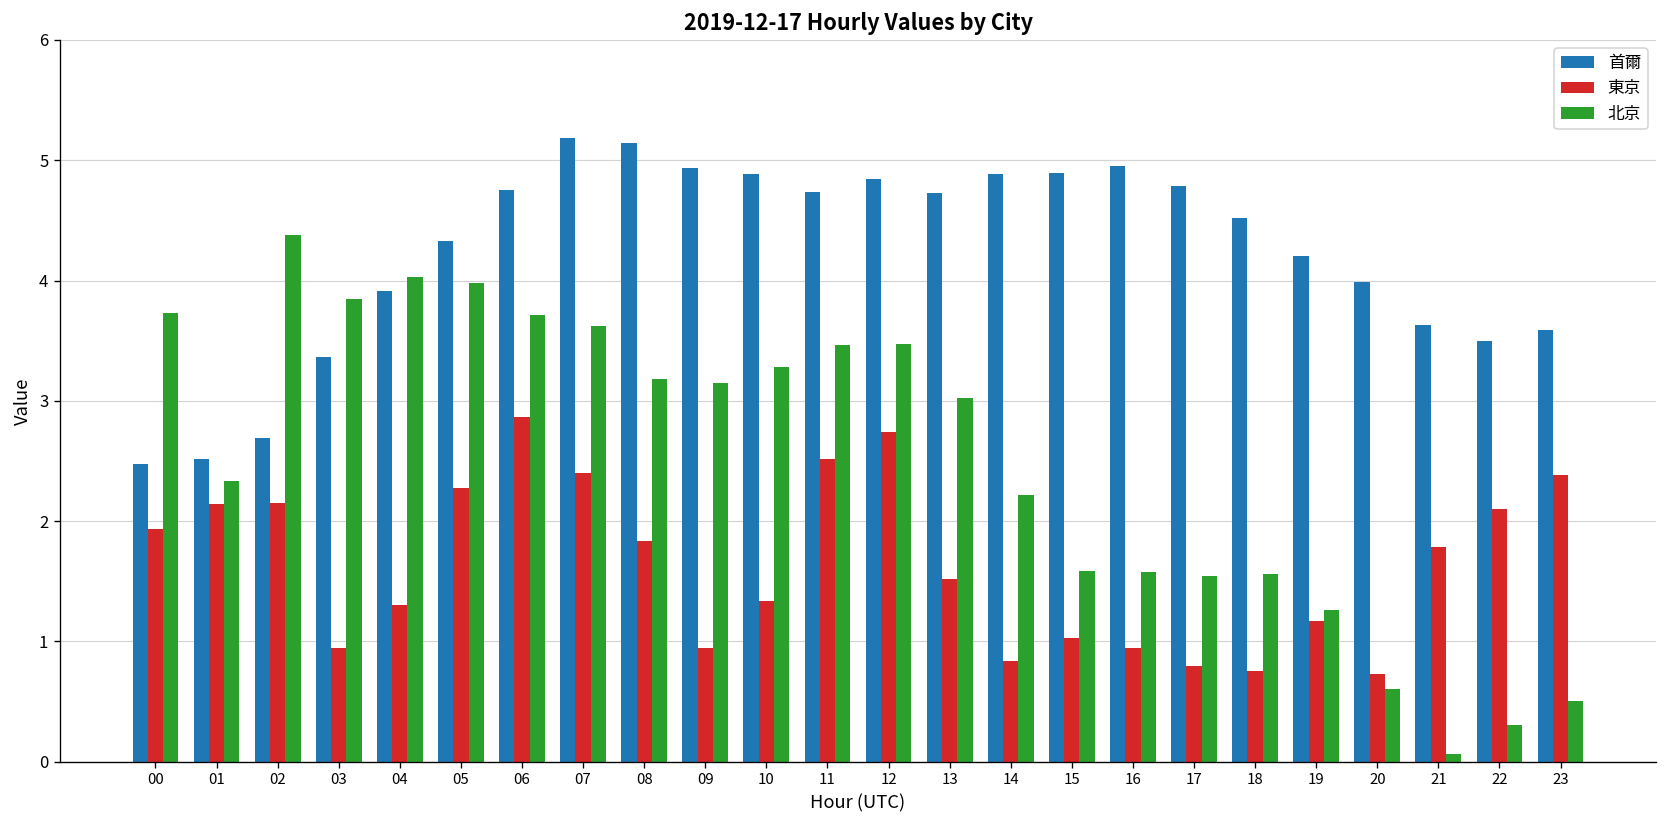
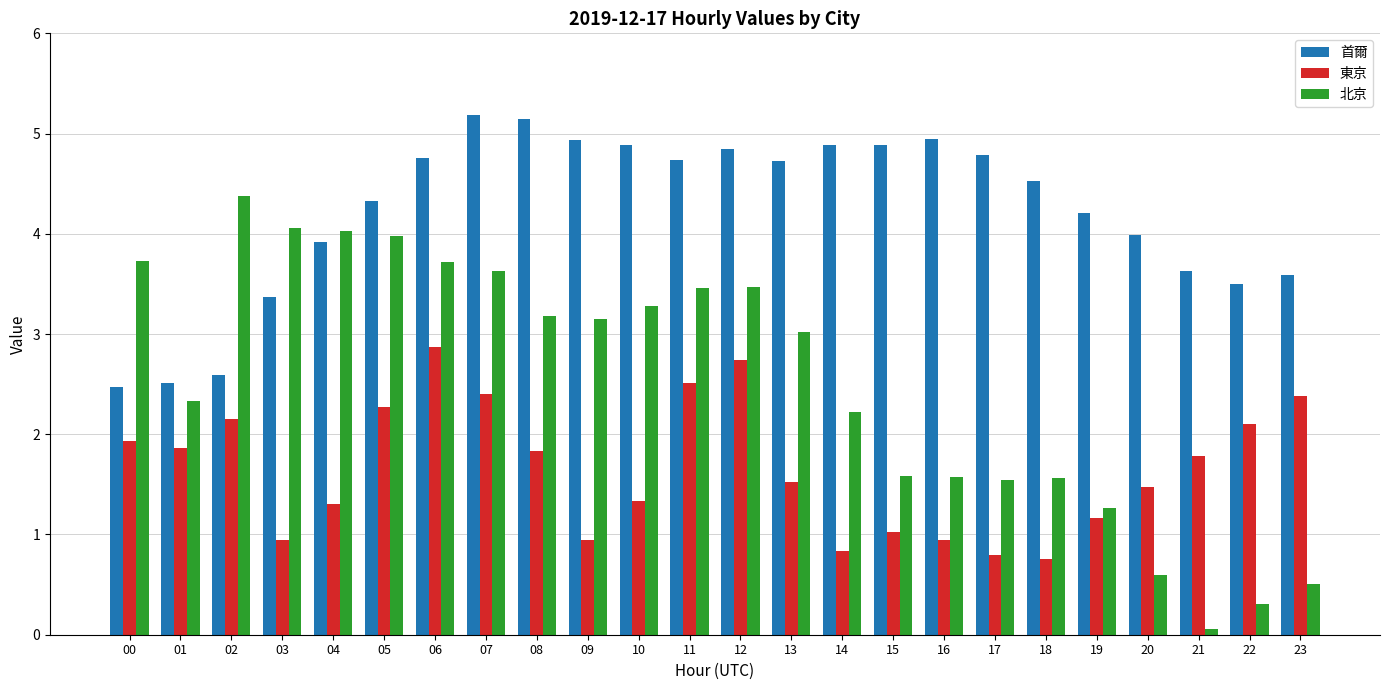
  {
    "首爾": {
      "00": 2.47,
      "01": 2.51,
-     "02": 2.69,
+     "02": 2.59,
      "03": 3.37,
      "04": 3.92,
      "05": 4.33,
      "06": 4.75,
      "07": 5.18,
      "08": 5.14,
      "09": 4.93,
      "10": 4.89,
      "11": 4.74,
      "12": 4.85,
      "13": 4.73,
      "14": 4.89,
      "15": 4.89,
      "16": 4.95,
      "17": 4.79,
      "18": 4.52,
      "19": 4.20,
      "20": 3.98,
      "21": 3.63,
      "22": 3.50,
      "23": 3.59
    },
    "東京": {
      "00": 1.93,
-     "01": 2.14,
+     "01": 1.87,
      "02": 2.15,
      "03": 0.95,
      "04": 1.30,
      "05": 2.27,
      "06": 2.87,
      "07": 2.40,
      "08": 1.83,
      "09": 0.95,
      "10": 1.34,
      "11": 2.52,
      "12": 2.74,
      "13": 1.52,
      "14": 0.83,
      "15": 1.02,
      "16": 0.95,
      "17": 0.80,
      "18": 0.75,
      "19": 1.17,
-     "20": 0.73,
+     "20": 1.47,
      "21": 1.79,
      "22": 2.10,
      "23": 2.38
    },
    "北京": {
      "00": 3.73,
      "01": 2.33,
      "02": 4.38,
-     "03": 3.84,
+     "03": 4.06,
      "04": 4.03,
      "05": 3.98,
      "06": 3.71,
      "07": 3.62,
      "08": 3.18,
      "09": 3.15,
      "10": 3.28,
      "11": 3.46,
      "12": 3.47,
      "13": 3.02,
      "14": 2.22,
      "15": 1.58,
      "16": 1.58,
      "17": 1.55,
      "18": 1.56,
      "19": 1.26,
      "20": 0.60,
      "21": 0.06,
      "22": 0.30,
      "23": 0.50
    }
  }
